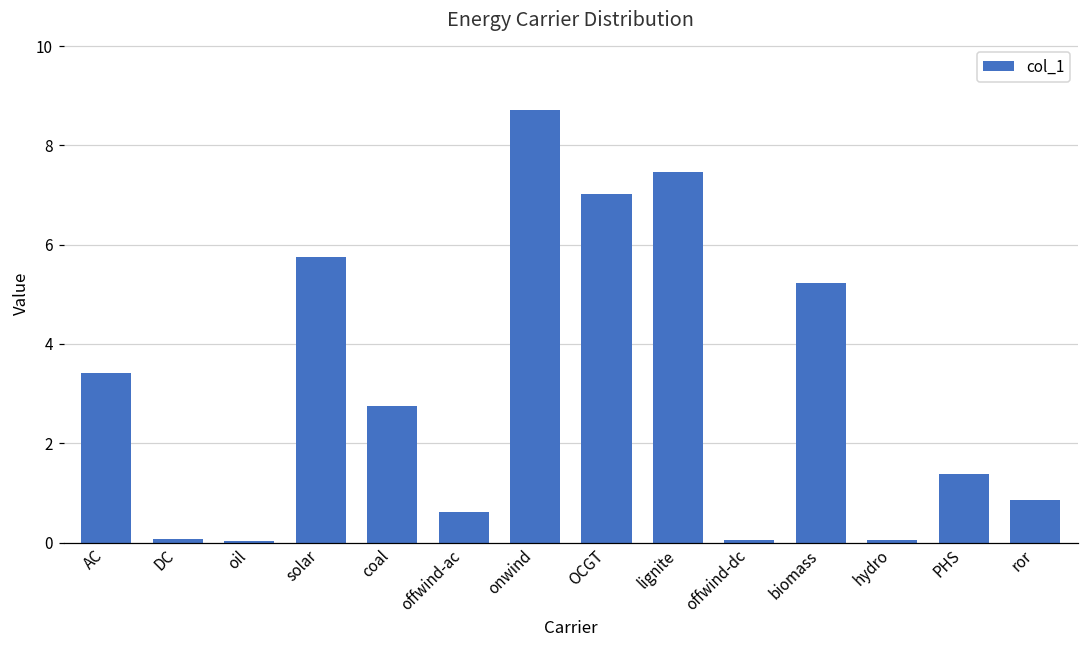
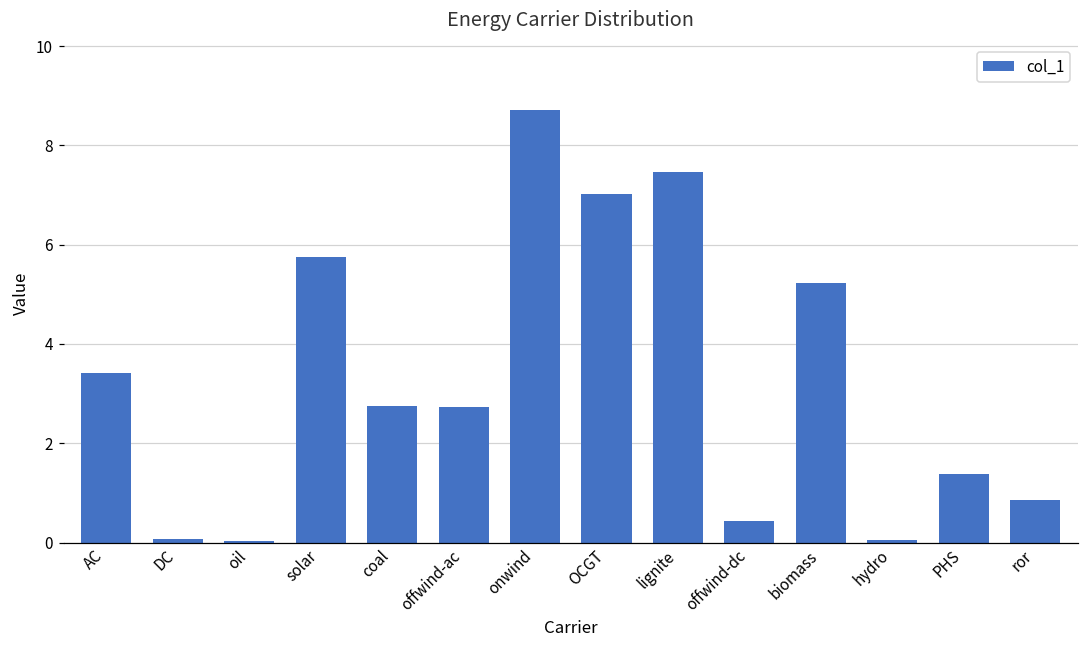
  {
    "AC": 3.4,
    "DC": 0.1,
    "solar": 5.8,
    "coal": 2.8,
-   "offwind-ac": 0.6,
+   "offwind-ac": 2.7,
    "onwind": 8.7,
    "OCGT": 7.0,
    "lignite": 7.5,
-   "offwind-dc": 0.1,
+   "offwind-dc": 0.4,
    "biomass": 5.2,
    "PHS": 1.4,
    "ror": 0.9
  }
